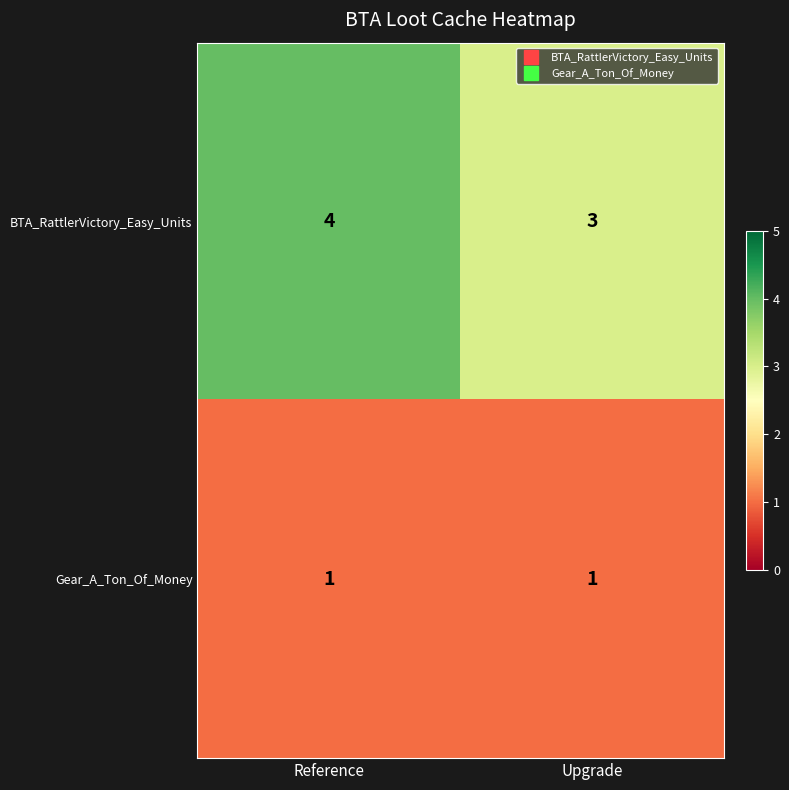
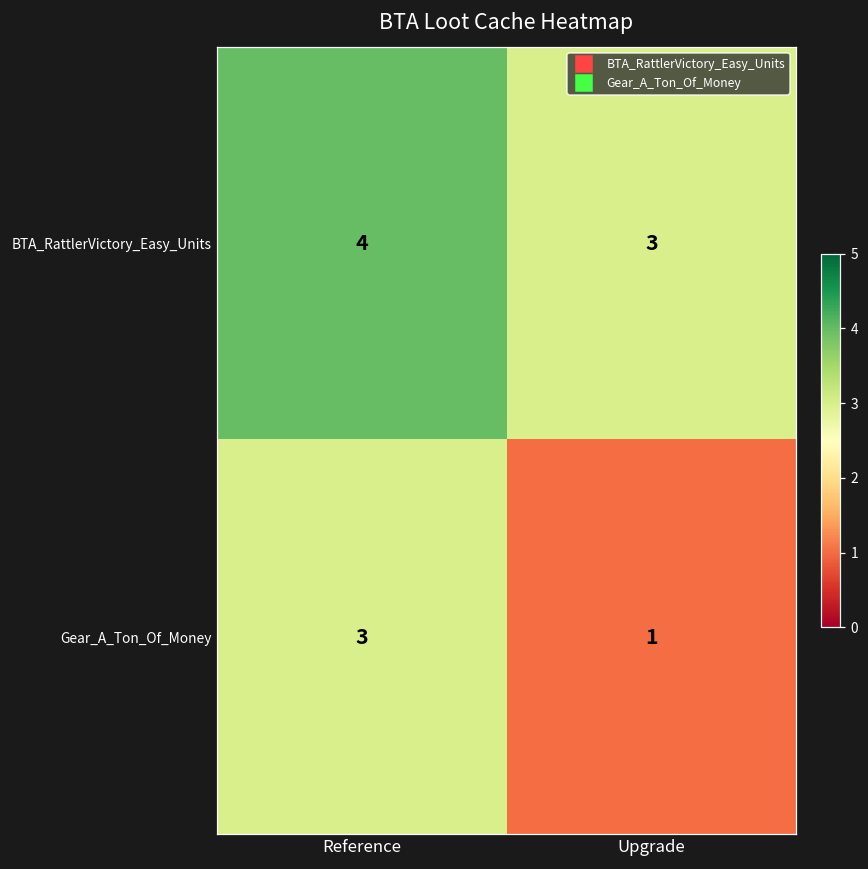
  {
    "BTA_RattlerVictory_Easy_Units": {
      "Reference": 4,
      "Upgrade": 3
    },
    "Gear_A_Ton_Of_Money": {
-     "Reference": 1,
+     "Reference": 3,
      "Upgrade": 1
    }
  }
